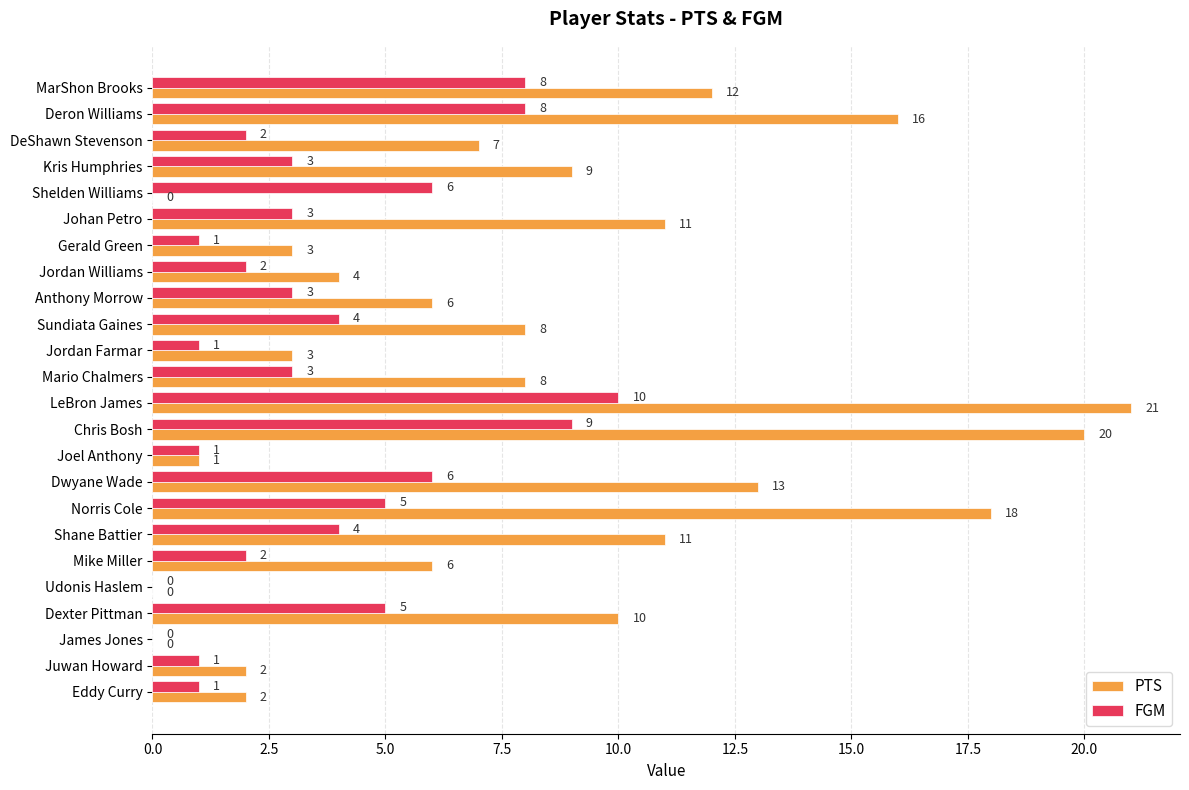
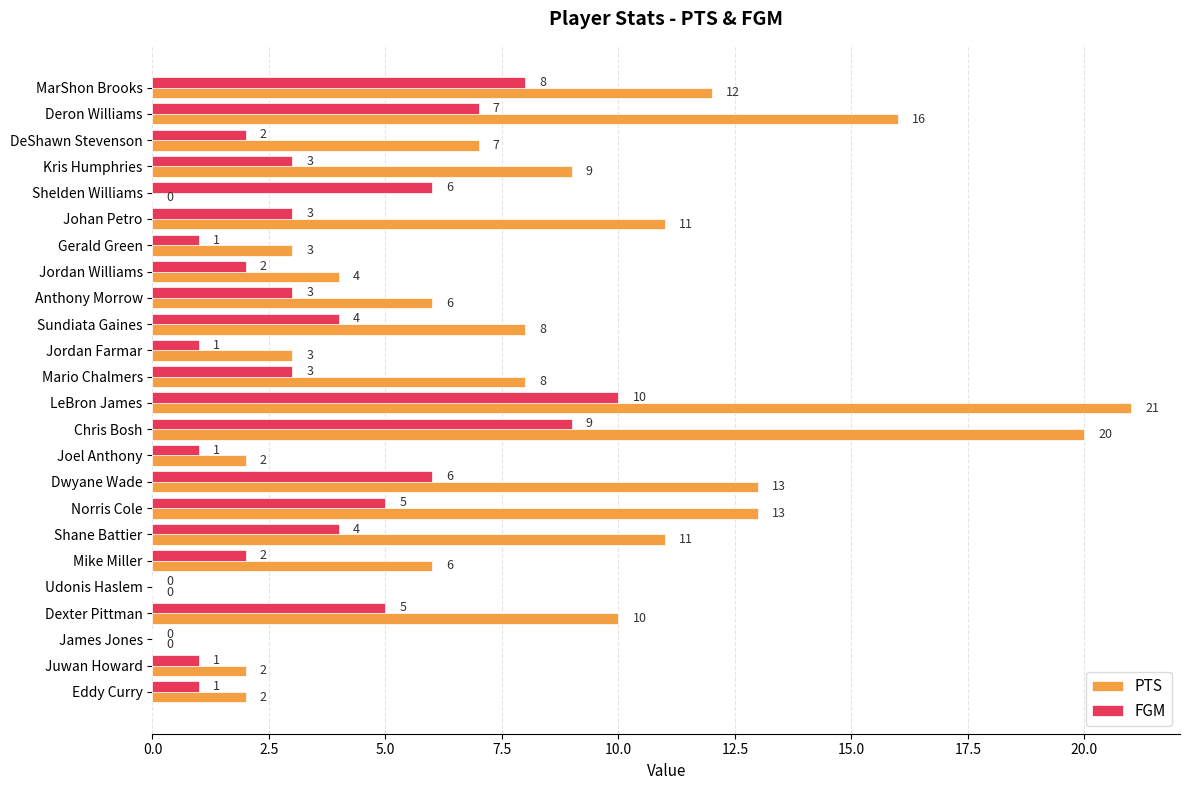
  {
    "PTS": {
      "MarShon Brooks": 12,
      "Deron Williams": 16,
      "DeShawn Stevenson": 7,
      "Kris Humphries": 9,
      "Shelden Williams": 0,
      "Johan Petro": 11,
      "Gerald Green": 3,
      "Jordan Williams": 4,
      "Anthony Morrow": 6,
      "Sundiata Gaines": 8,
      "Jordan Farmar": 3,
      "Mario Chalmers": 8,
      "LeBron James": 21,
      "Chris Bosh": 20,
-     "Joel Anthony": 1,
+     "Joel Anthony": 2,
      "Dwyane Wade": 13,
-     "Norris Cole": 18,
+     "Norris Cole": 13,
      "Shane Battier": 11,
      "Mike Miller": 6,
      "Dexter Pittman": 10,
      "Juwan Howard": 2,
      "Eddy Curry": 2
    },
    "FGM": {
      "MarShon Brooks": 8,
-     "Deron Williams": 8,
+     "Deron Williams": 7,
      "DeShawn Stevenson": 2,
      "Kris Humphries": 3,
      "Shelden Williams": 6,
      "Johan Petro": 3,
      "Gerald Green": 1,
      "Jordan Williams": 2,
      "Anthony Morrow": 3,
      "Sundiata Gaines": 4,
      "Jordan Farmar": 1,
      "Mario Chalmers": 3,
      "LeBron James": 10,
      "Chris Bosh": 9,
      "Dwyane Wade": 6,
      "Norris Cole": 5,
      "Shane Battier": 4,
      "Mike Miller": 2,
      "Dexter Pittman": 5,
      "Juwan Howard": 1,
      "Eddy Curry": 1
    }
  }
